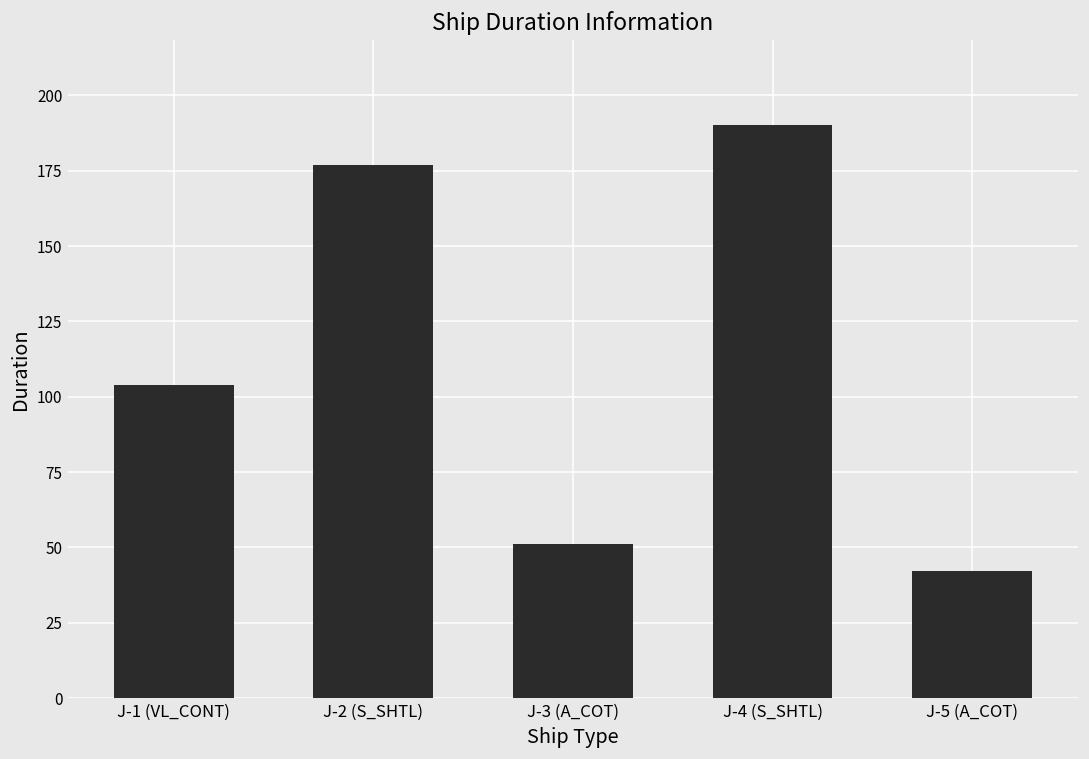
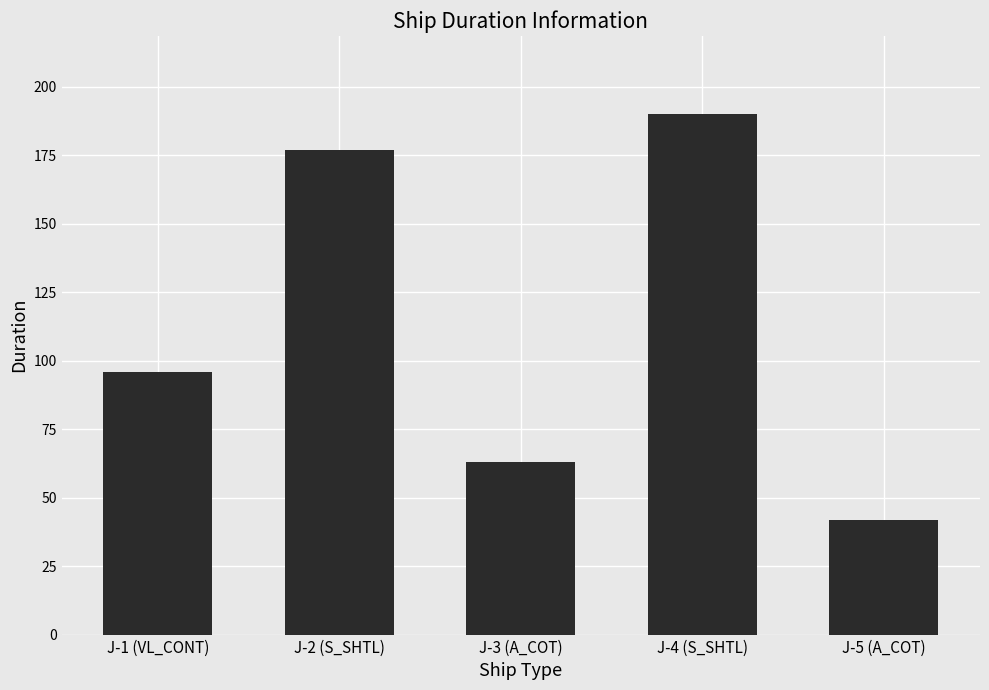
  {
-   "J-1 (VL_CONT)": 104,
+   "J-1 (VL_CONT)": 96,
    "J-2 (S_SHTL)": 177,
-   "J-3 (A_COT)": 51,
+   "J-3 (A_COT)": 63,
    "J-4 (S_SHTL)": 190,
    "J-5 (A_COT)": 42
  }
